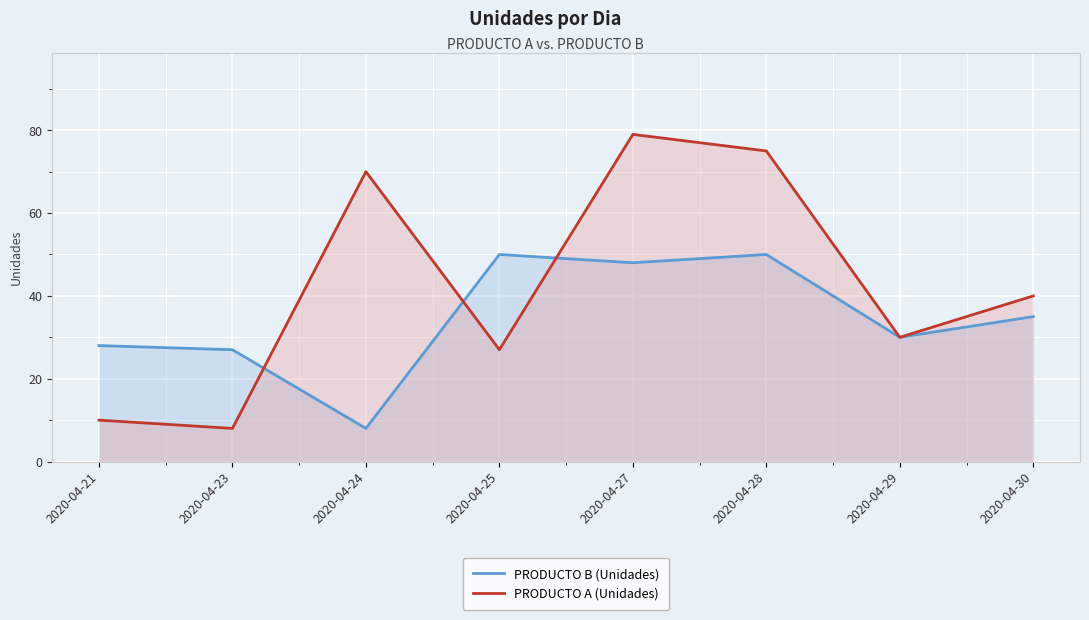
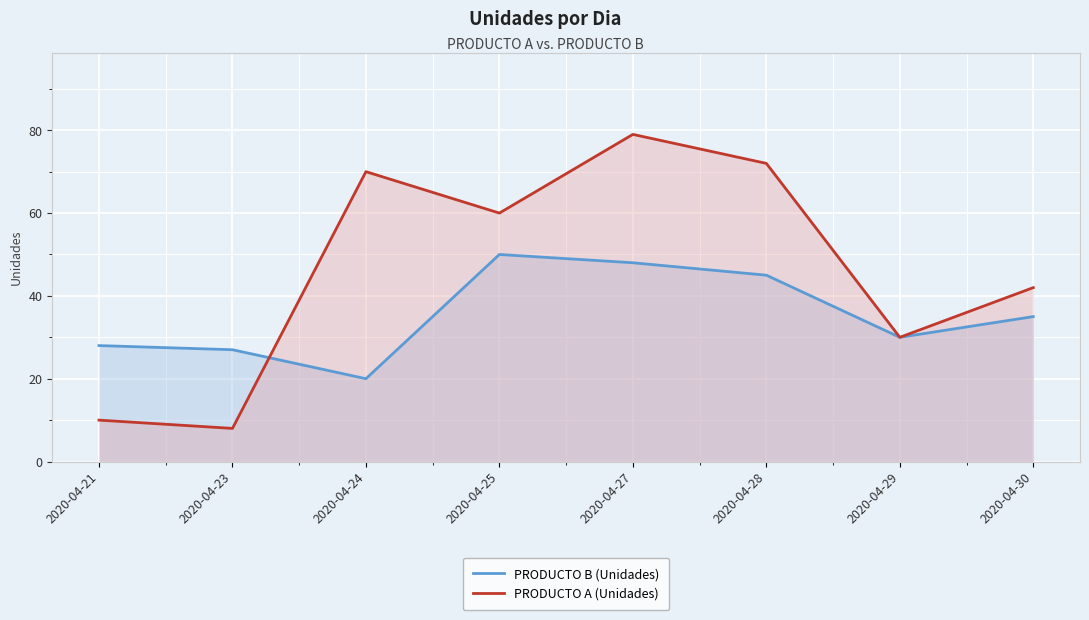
  {
    "PRODUCTO B (Unidades)": {
      "2020-04-21": 28,
      "2020-04-23": 27,
-     "2020-04-24": 8,
+     "2020-04-24": 20,
      "2020-04-25": 50,
      "2020-04-27": 48,
-     "2020-04-28": 50,
+     "2020-04-28": 45,
      "2020-04-30": 35
    },
    "PRODUCTO A (Unidades)": {
      "2020-04-21": 10,
      "2020-04-23": 8,
      "2020-04-24": 70,
-     "2020-04-25": 27,
+     "2020-04-25": 60,
      "2020-04-27": 79,
-     "2020-04-28": 75,
-     "2020-04-30": 40
+     "2020-04-28": 72,
+     "2020-04-30": 42
    }
  }
